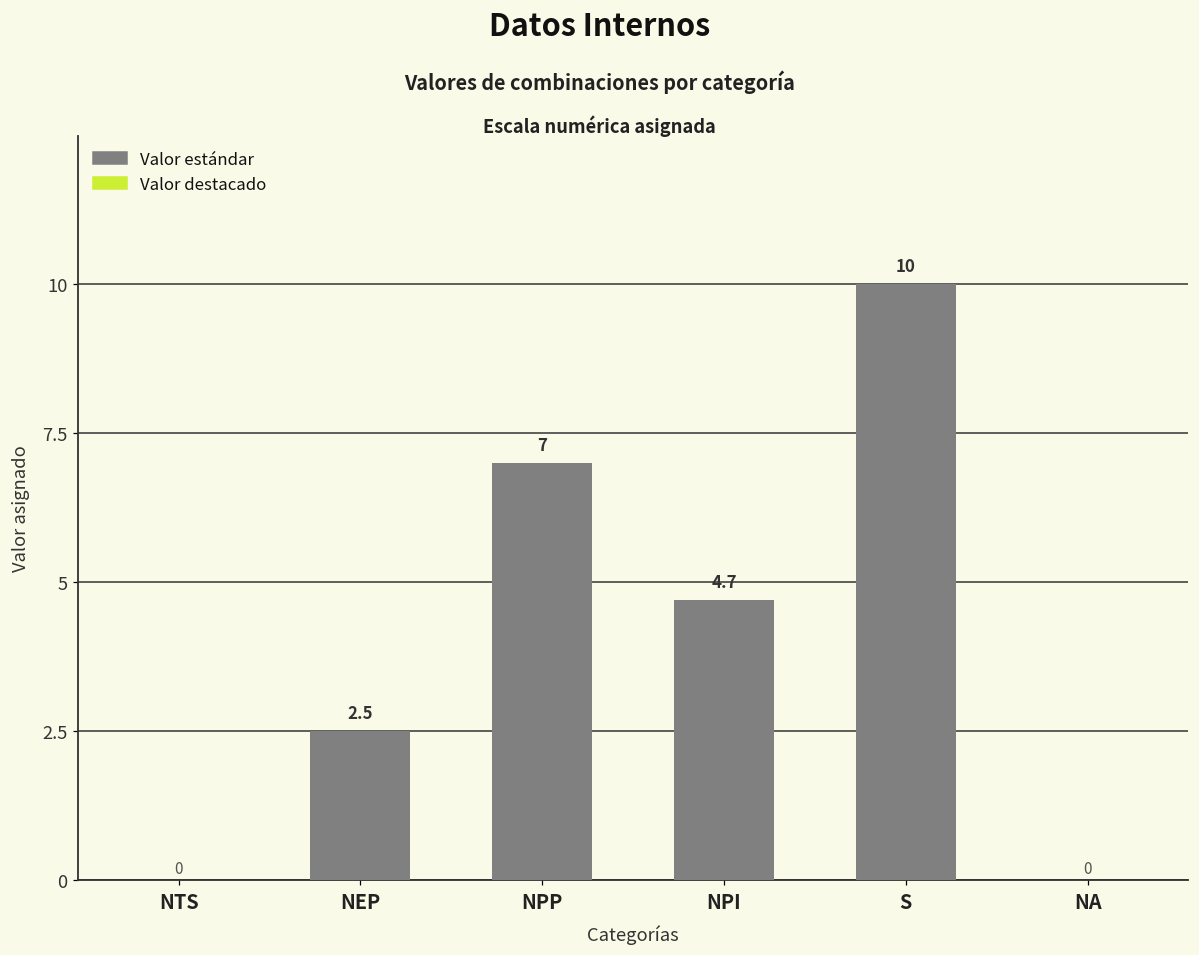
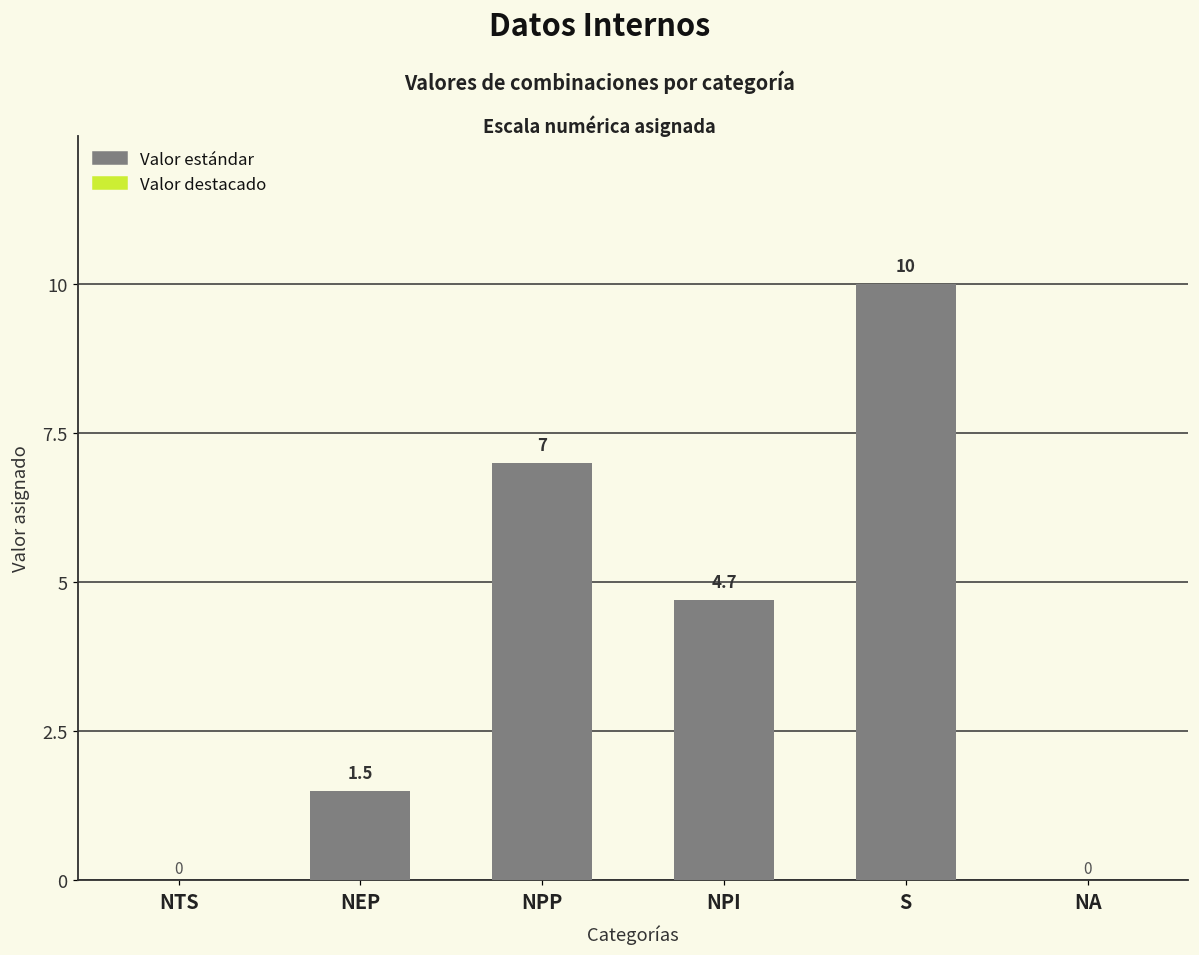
  {
    "NTS": 0,
-   "NEP": 2.5,
+   "NEP": 1.5,
    "NPP": 7,
    "NPI": 4.7,
    "S": 10,
    "NA": 0
  }
